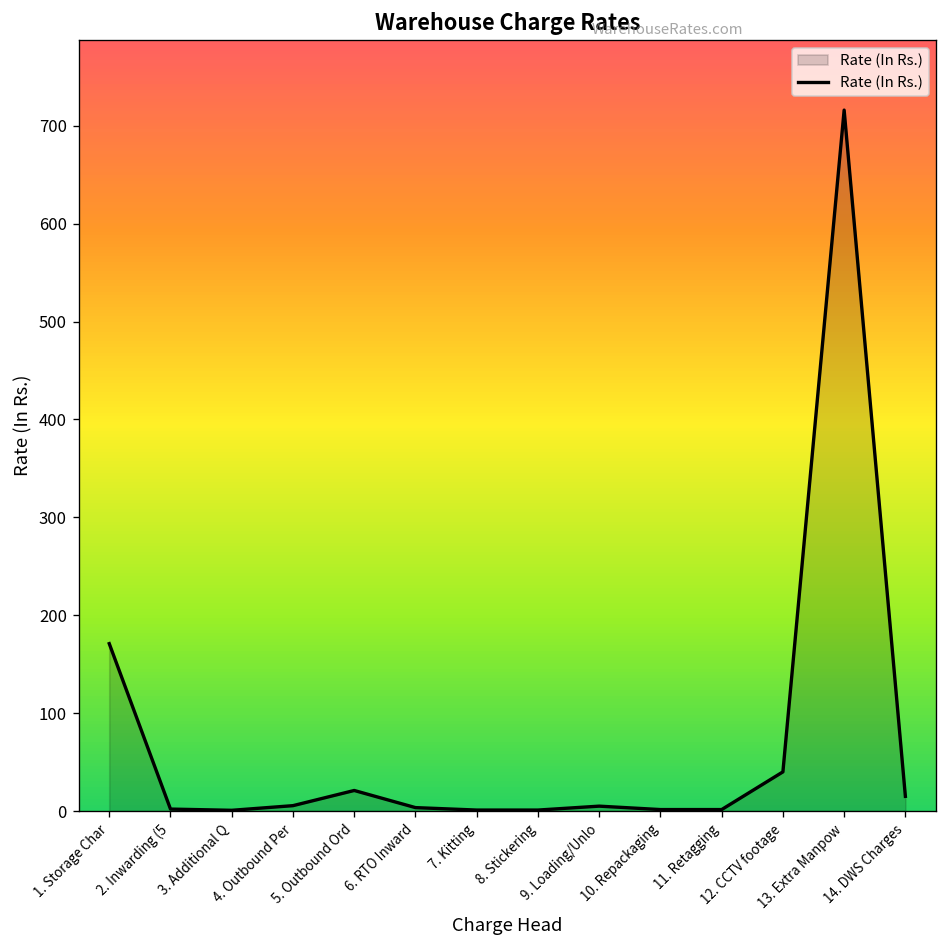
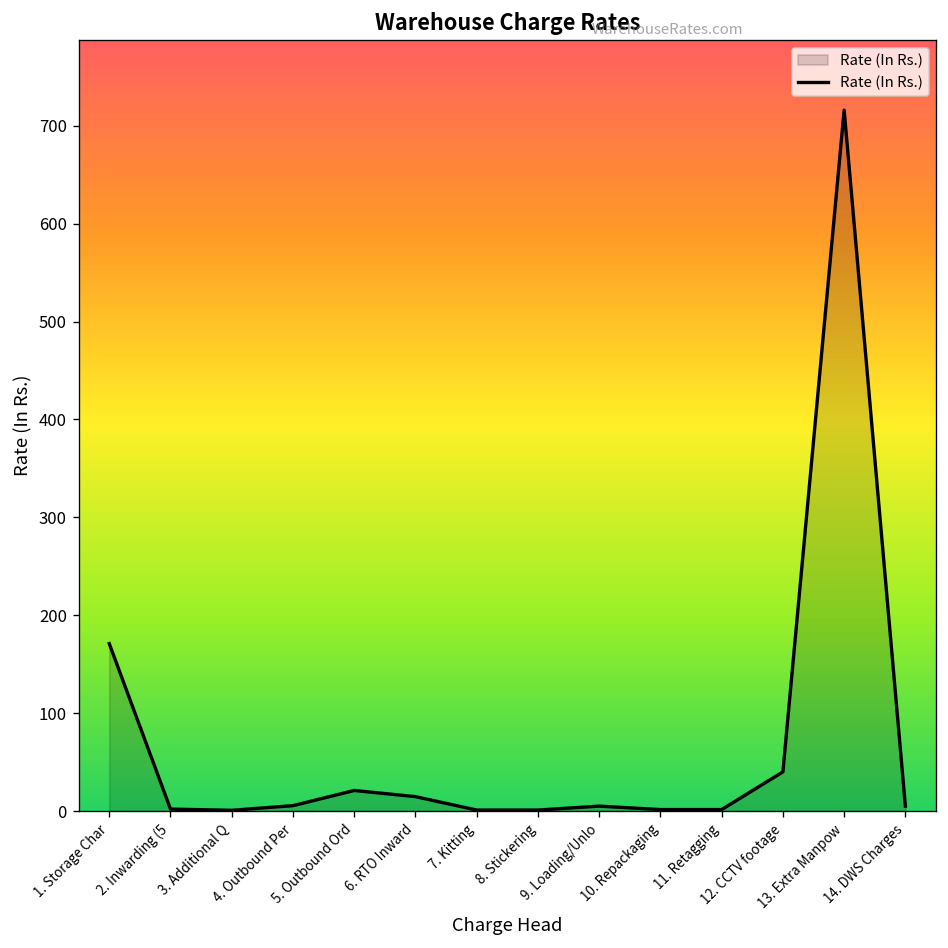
  {
    "1. Storage Char": 170,
    "2. Inwarding (5": 0,
    "3. Additional Q": 0,
    "4. Outbound Per": 10,
    "5. Outbound Ord": 20,
-   "6. RTO Inward": 0,
+   "6. RTO Inward": 10,
    "7. Kitting": 0,
    "8. Stickering": 0,
    "9. Loading/Unlo": 10,
    "10. Repackaging": 0,
    "11. Retagging": 0,
    "12. CCTV footage": 40,
    "13. Extra Manpow": 720,
-   "14. DWS Charges": 20
+   "14. DWS Charges": 10
  }
